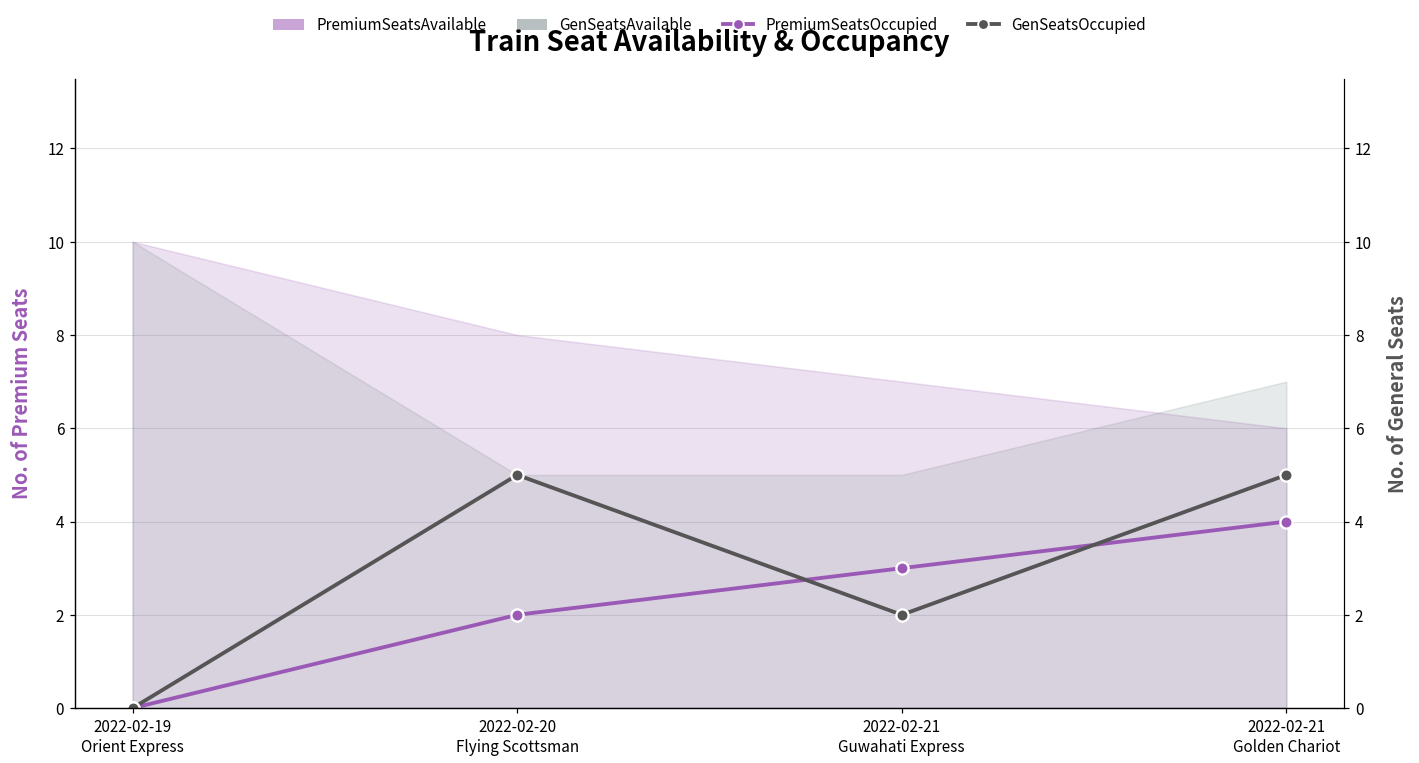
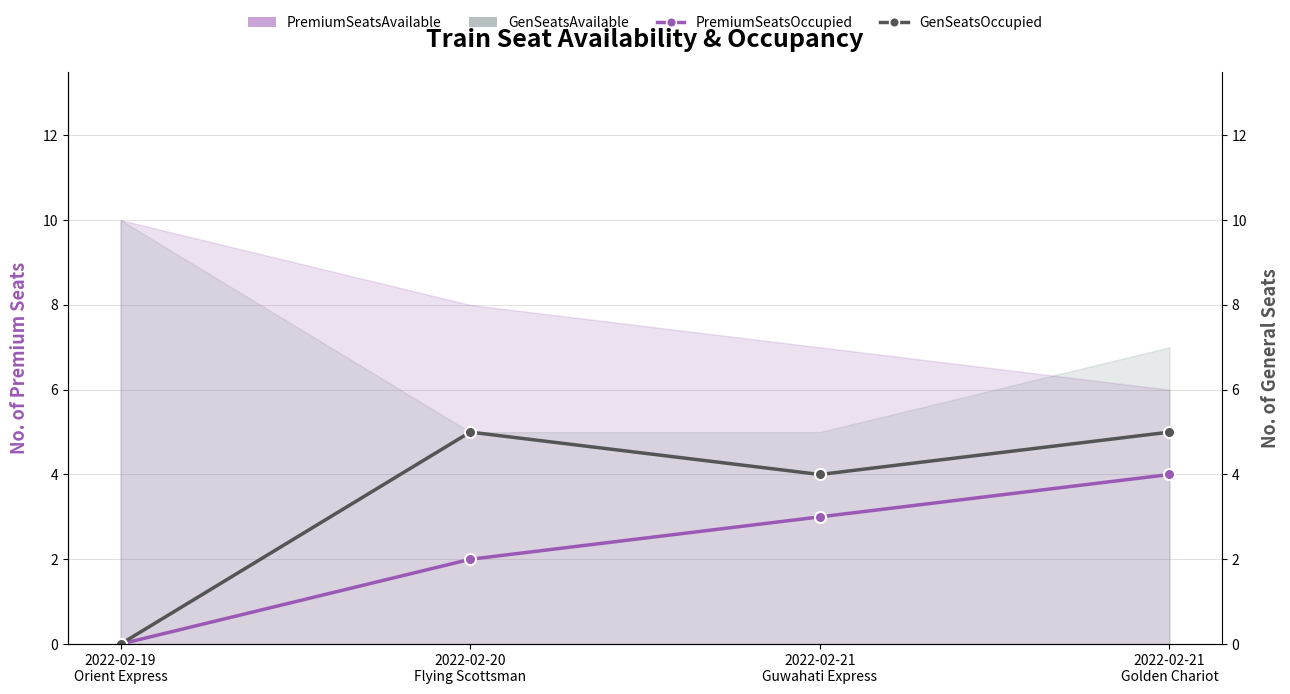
  {
    "GenSeatsOccupied": {
-     "2022-02-21 Guwahati Express": 2,
+     "2022-02-21 Guwahati Express": 4,
      "2022-02-21 Golden Chariot": 5
    }
  }
